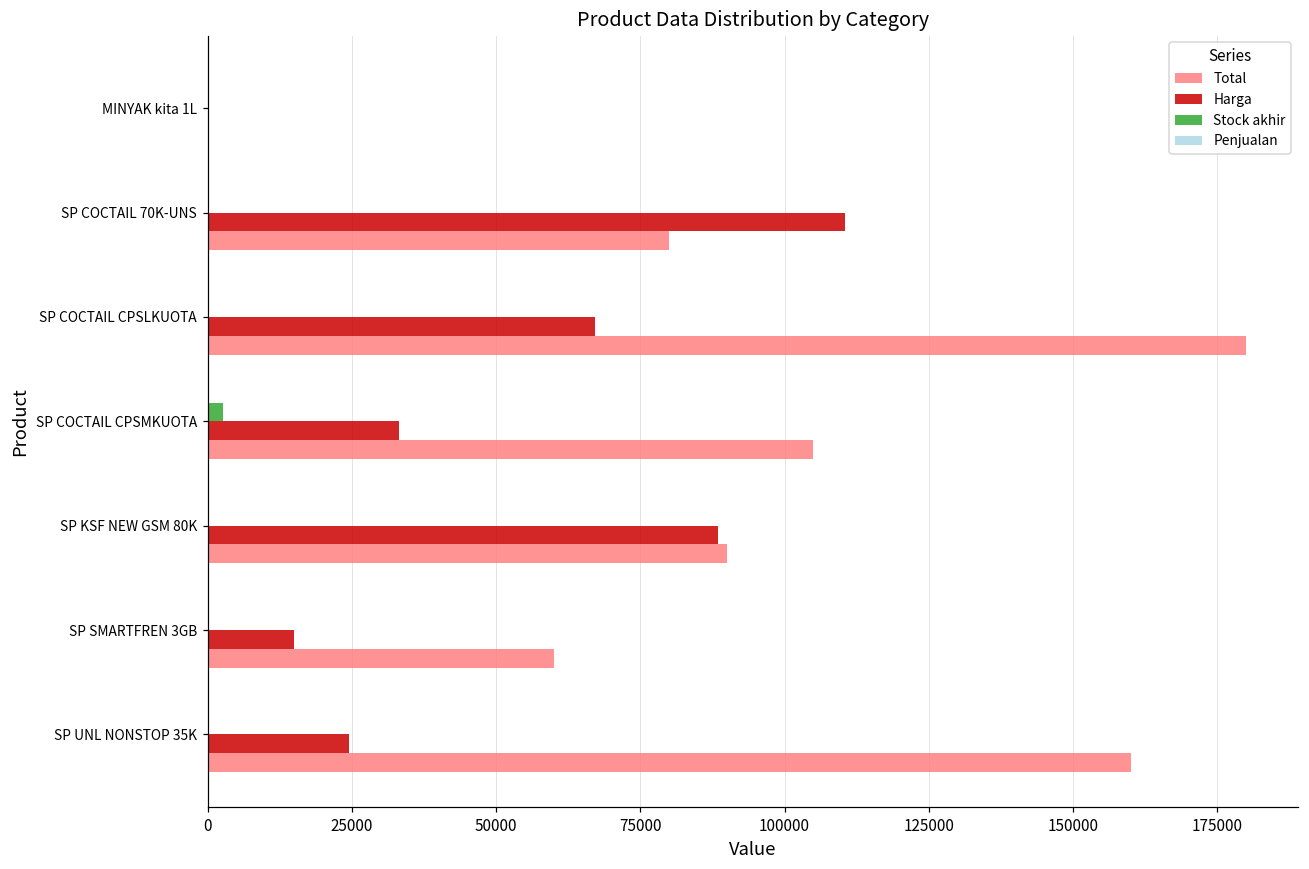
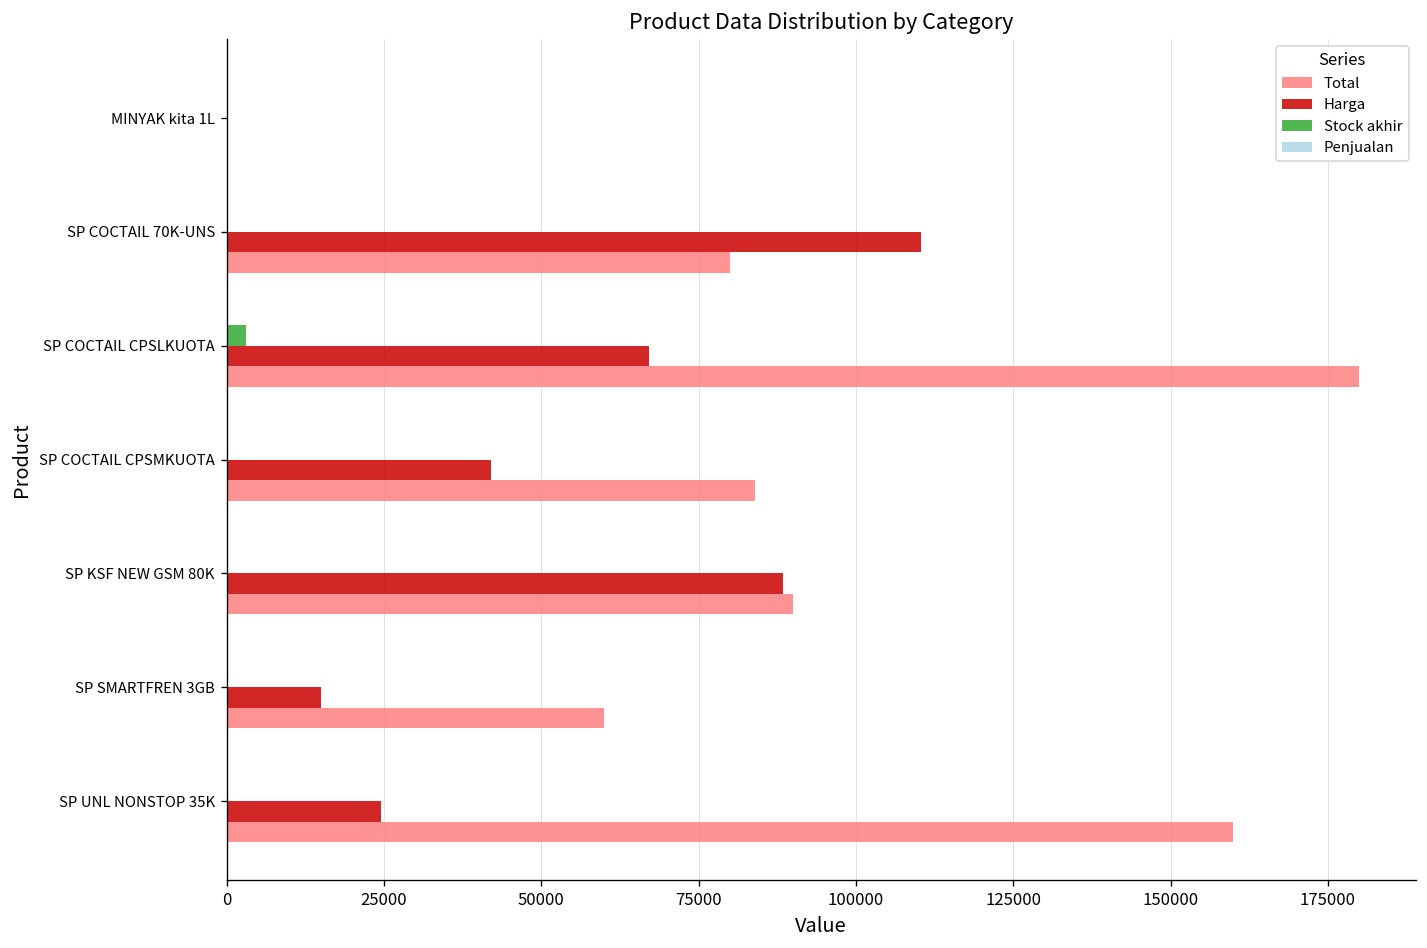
  {
    "Total": {
      "SP COCTAIL 70K-UNS": 80000,
      "SP COCTAIL CPSLKUOTA": 180000,
-     "SP COCTAIL CPSMKUOTA": 105000,
+     "SP COCTAIL CPSMKUOTA": 84000,
      "SP KSF NEW GSM 80K": 90000,
      "SP SMARTFREN 3GB": 60000,
      "SP UNL NONSTOP 35K": 160000
    },
    "Harga": {
      "SP COCTAIL 70K-UNS": 110000,
      "SP COCTAIL CPSLKUOTA": 67000,
-     "SP COCTAIL CPSMKUOTA": 33000,
+     "SP COCTAIL CPSMKUOTA": 42000,
      "SP KSF NEW GSM 80K": 88000,
      "SP SMARTFREN 3GB": 15000,
      "SP UNL NONSTOP 35K": 25000
    },
    "Stock akhir": {
-     "SP COCTAIL CPSLKUOTA": 0,
-     "SP COCTAIL CPSMKUOTA": 3000
+     "SP COCTAIL CPSLKUOTA": 3000,
+     "SP COCTAIL CPSMKUOTA": 0
    },
    "Penjualan": {
      "MINYAK kita 1L": 0,
      "SP COCTAIL 70K-UNS": 0,
      "SP COCTAIL CPSLKUOTA": 0,
      "SP COCTAIL CPSMKUOTA": 0,
      "SP KSF NEW GSM 80K": 0,
      "SP SMARTFREN 3GB": 0,
      "SP UNL NONSTOP 35K": 0
    }
  }
